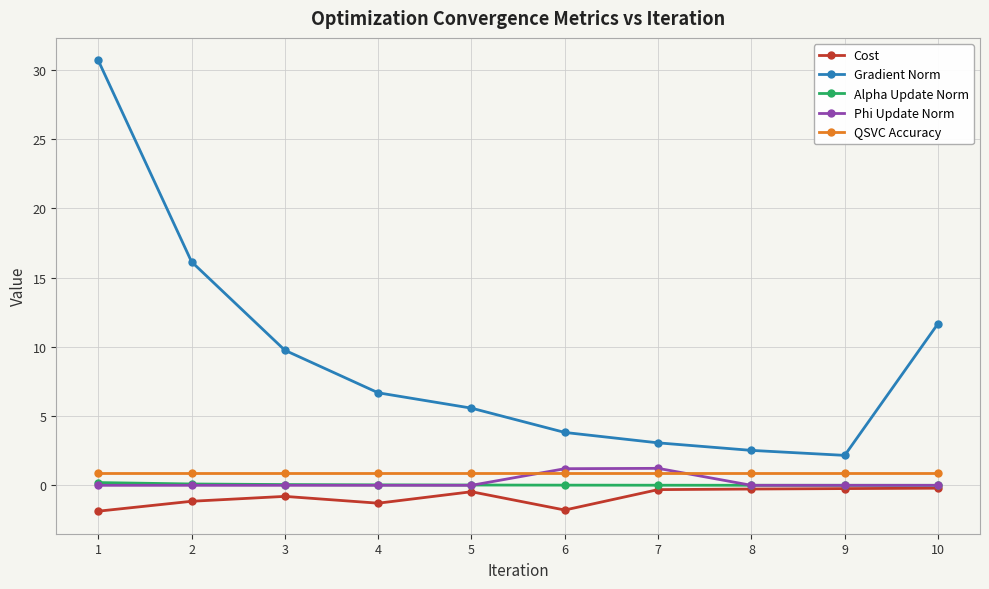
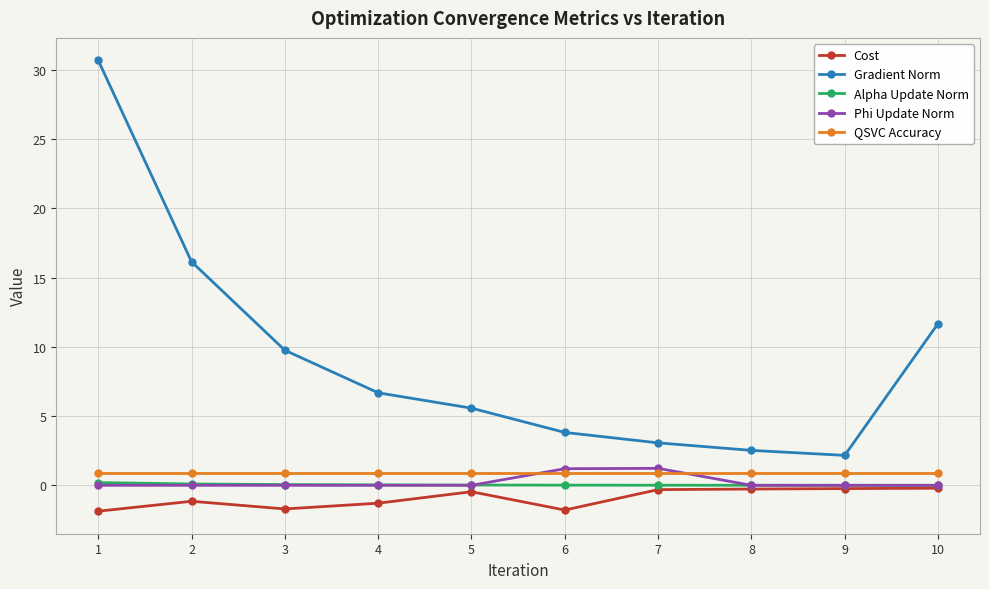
  {
    "Cost": {
      "1": -1.9,
      "2": -1.1,
-     "3": -0.8,
+     "3": -1.7,
      "4": -1.3,
      "5": -0.5,
      "6": -1.8,
      "7": -0.3,
      "8": -0.3,
      "9": -0.2,
      "10": -0.2
    },
    "Gradient Norm": {
      "1": 30.7,
      "2": 16.1,
      "3": 9.8,
      "4": 6.7,
      "5": 5.6,
      "6": 3.8,
      "7": 3.1,
      "8": 2.5,
      "9": 2.2,
      "10": 11.7
    },
    "Alpha Update Norm": {
      "1": 0.2,
      "6": 0.0,
      "7": 0.0
    },
    "Phi Update Norm": {
      "1": 0.0,
      "6": 1.2,
      "7": 1.2
    },
    "QSVC Accuracy": {
      "1": 0.9,
      "2": 0.9,
      "3": 0.9,
      "4": 0.9,
      "5": 0.9,
      "6": 0.9,
      "7": 0.9,
      "8": 0.9,
      "9": 0.9,
      "10": 0.9
    }
  }
